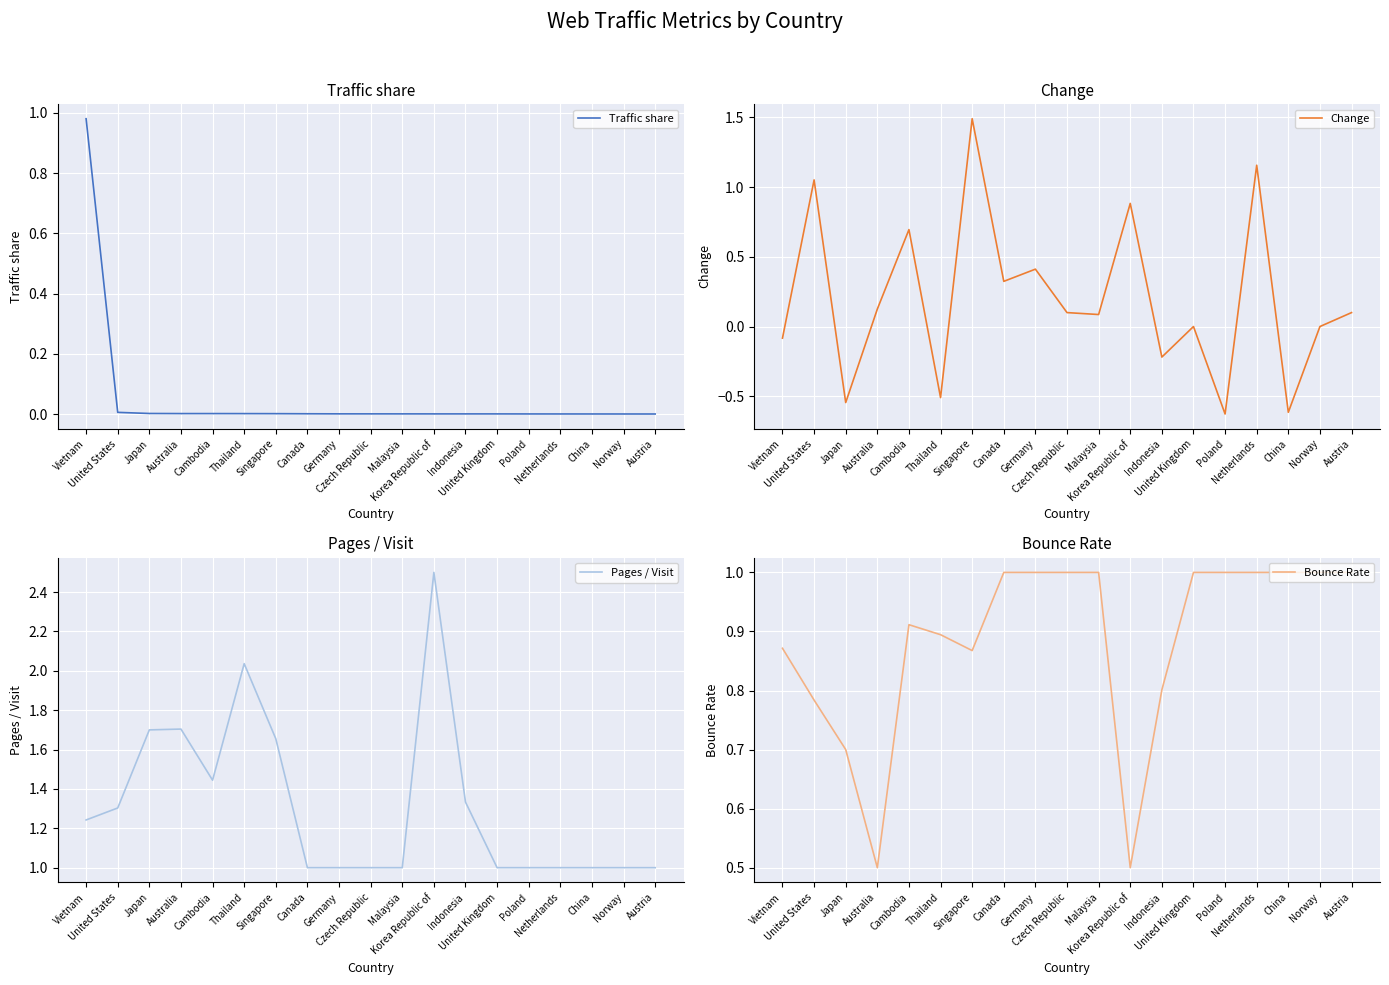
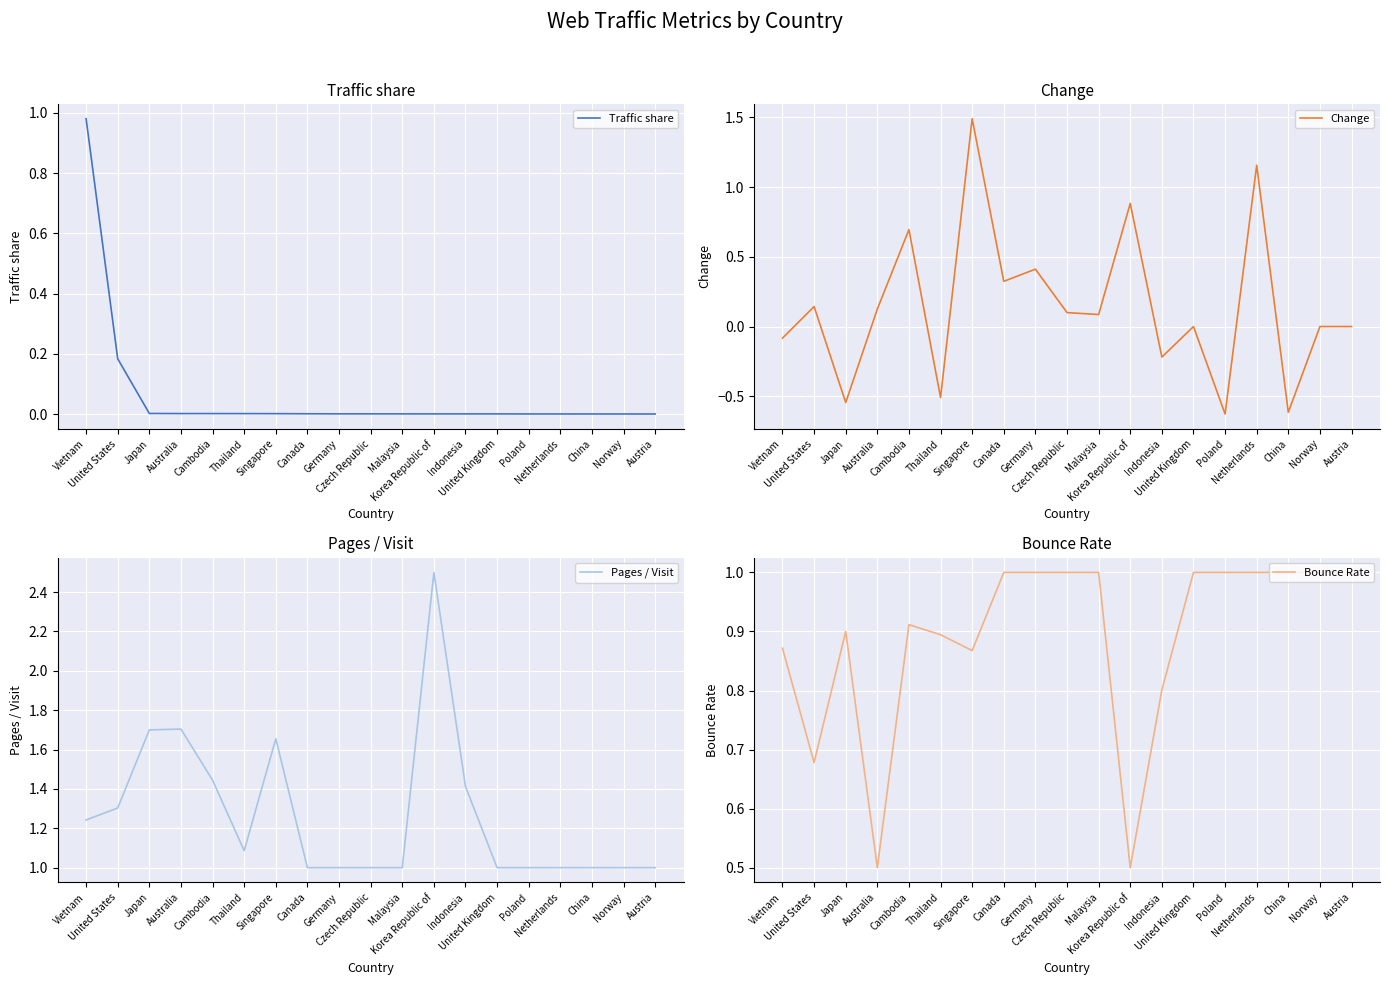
  {
    "Traffic share": {
      "Vietnam": 0.98,
-     "United States": 0.01,
+     "United States": 0.18,
      "Japan": 0.00,
      "Australia": 0.00,
      "Cambodia": 0.00,
      "Thailand": 0.00,
      "Singapore": 0.00,
      "Canada": 0.00,
      "Germany": 0.00,
      "Czech Republic": 0.00,
      "Malaysia": 0.00,
      "Korea Republic of": 0.00,
      "Indonesia": 0.00,
      "United Kingdom": 0.00,
      "Poland": 0.00,
      "Netherlands": 0.00,
      "China": 0.00,
      "Norway": 0.00,
      "Austria": 0.00
    },
    "Change": {
      "Vietnam": -0.08,
-     "United States": 1.05,
+     "United States": 0.14,
      "Japan": -0.55,
      "Australia": 0.13,
      "Cambodia": 0.70,
      "Thailand": -0.51,
      "Singapore": 1.49,
      "Canada": 0.32,
      "Germany": 0.41,
      "Czech Republic": 0.10,
      "Malaysia": 0.09,
      "Korea Republic of": 0.88,
      "Indonesia": -0.22,
      "United Kingdom": 0.00,
      "Poland": -0.63,
      "Netherlands": 1.16,
      "China": -0.62,
      "Norway": 0.00,
-     "Austria": 0.1
+     "Austria": 0.0
    },
    "Pages / Visit": {
      "Vietnam": 1.24,
      "United States": 1.30,
      "Japan": 1.70,
      "Australia": 1.70,
      "Cambodia": 1.44,
-     "Thailand": 2.04,
+     "Thailand": 1.09,
      "Singapore": 1.66,
      "Canada": 1.00,
      "Germany": 1.00,
      "Czech Republic": 1.00,
      "Malaysia": 1.00,
      "Korea Republic of": 2.50,
-     "Indonesia": 1.33,
+     "Indonesia": 1.41,
      "United Kingdom": 1.00,
      "Poland": 1.00,
      "Netherlands": 1.00,
      "China": 1.00,
      "Norway": 1.00,
      "Austria": 1.00
    },
    "Bounce Rate": {
      "Vietnam": 0.87,
-     "United States": 0.78,
-     "Japan": 0.7,
+     "United States": 0.68,
+     "Japan": 0.9,
      "Australia": 0.50,
      "Cambodia": 0.91,
      "Thailand": 0.89,
      "Singapore": 0.87,
      "Canada": 1.00,
      "Germany": 1.00,
      "Czech Republic": 1.00,
      "Malaysia": 1.00,
      "Korea Republic of": 0.50,
      "Indonesia": 0.80,
      "United Kingdom": 1.00,
      "Poland": 1.00,
      "Netherlands": 1.00
    }
  }
